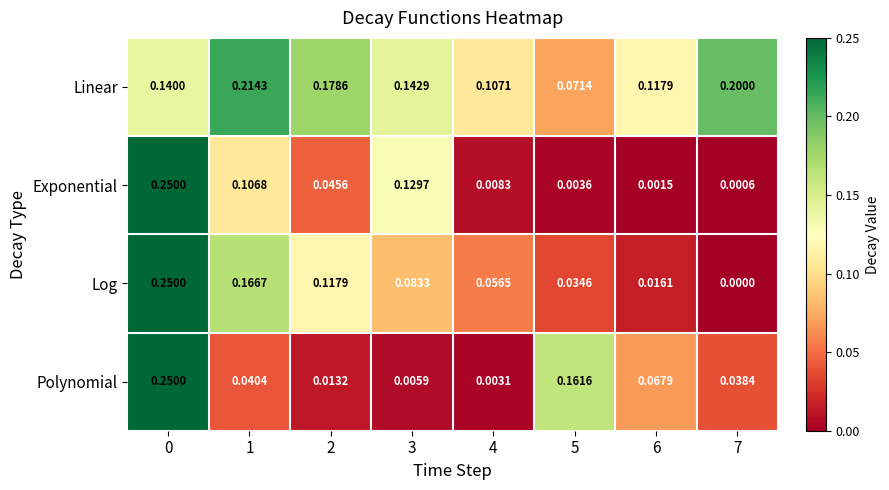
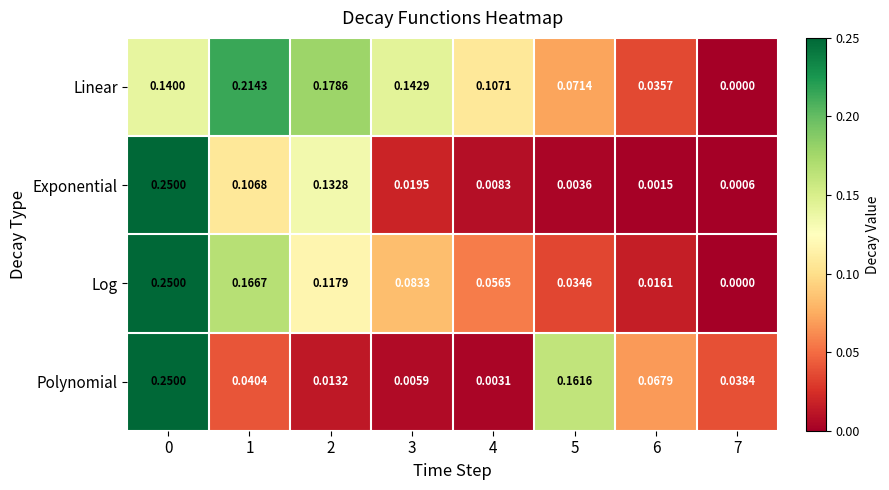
  {
    "Linear": {
      "0": 0.1400,
      "1": 0.2143,
      "2": 0.1786,
      "3": 0.1429,
      "4": 0.1071,
      "5": 0.0714,
-     "6": 0.1179,
-     "7": 0.2000
+     "6": 0.0357,
+     "7": 0.0000
    },
    "Exponential": {
      "0": 0.2500,
      "1": 0.1068,
-     "2": 0.0456,
-     "3": 0.1297,
+     "2": 0.1328,
+     "3": 0.0195,
      "4": 0.0083,
      "5": 0.0036,
      "6": 0.0015,
      "7": 0.0006
    },
    "Log": {
      "0": 0.2500,
      "1": 0.1667,
      "2": 0.1179,
      "3": 0.0833,
      "4": 0.0565,
      "5": 0.0346,
      "6": 0.0161,
      "7": 0.0000
    },
    "Polynomial": {
      "0": 0.2500,
      "1": 0.0404,
      "2": 0.0132,
      "3": 0.0059,
      "4": 0.0031,
      "5": 0.1616,
      "6": 0.0679,
      "7": 0.0384
    }
  }
